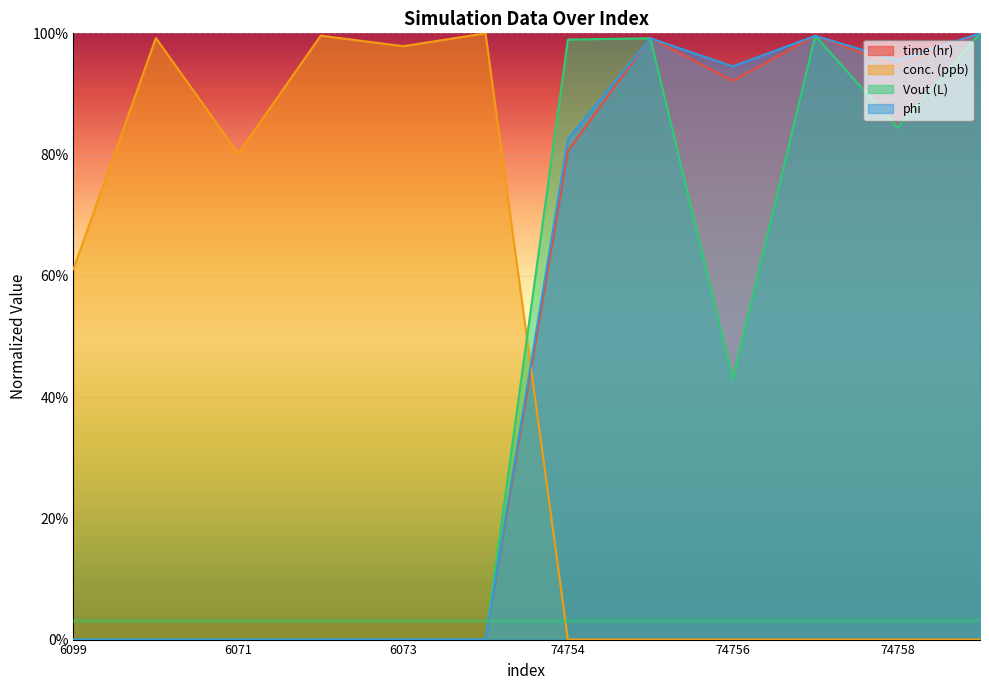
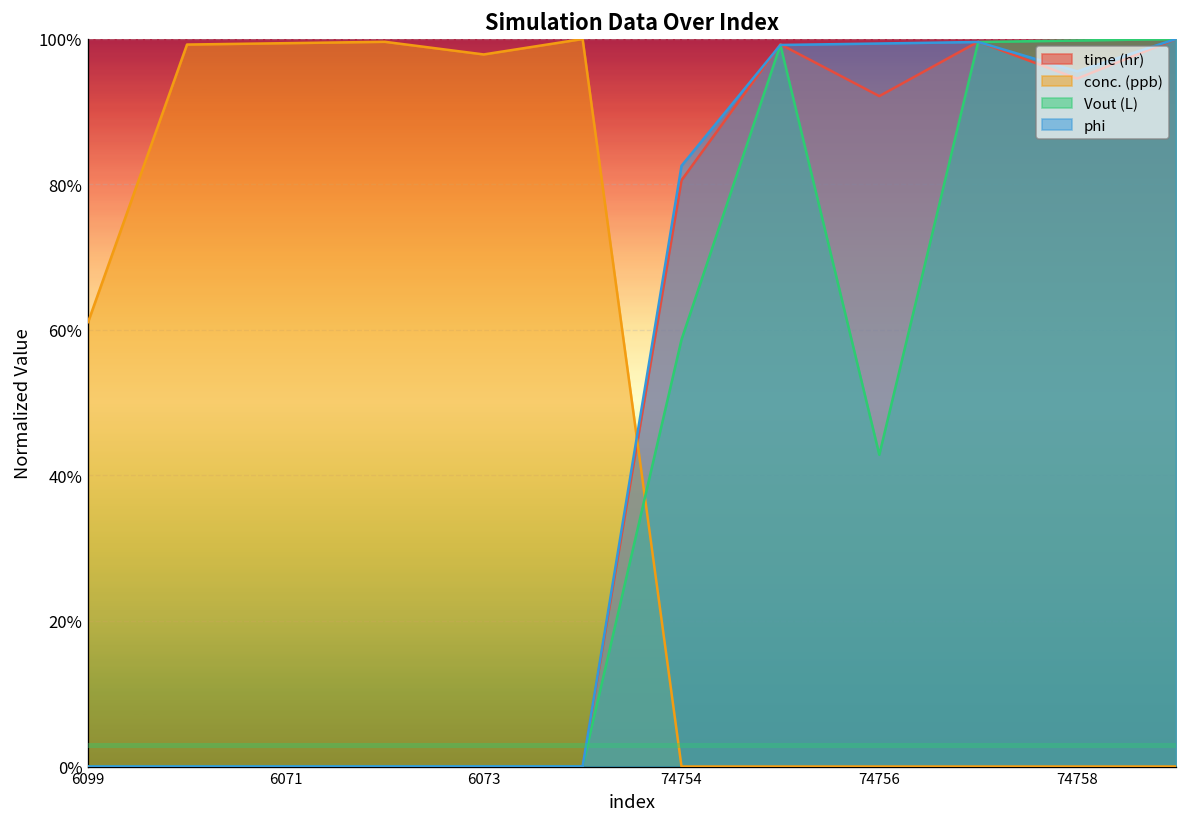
  {
    "time (hr)": {
      "74754": "81%",
      "74756": "92%"
    },
    "conc. (ppb)": {
      "6099": "61%",
-     "6071": "80%",
+     "6071": "99%",
      "6073": "98%",
      "74754": "0%",
      "74756": "0%",
      "74758": "0%"
    },
    "Vout (L)": {
-     "74754": "99%",
+     "74754": "59%",
      "74756": "43%",
-     "74758": "84%"
+     "74758": "100%"
    },
    "phi": {
      "74754": "83%",
-     "74756": "95%"
+     "74756": "99%"
    }
  }
